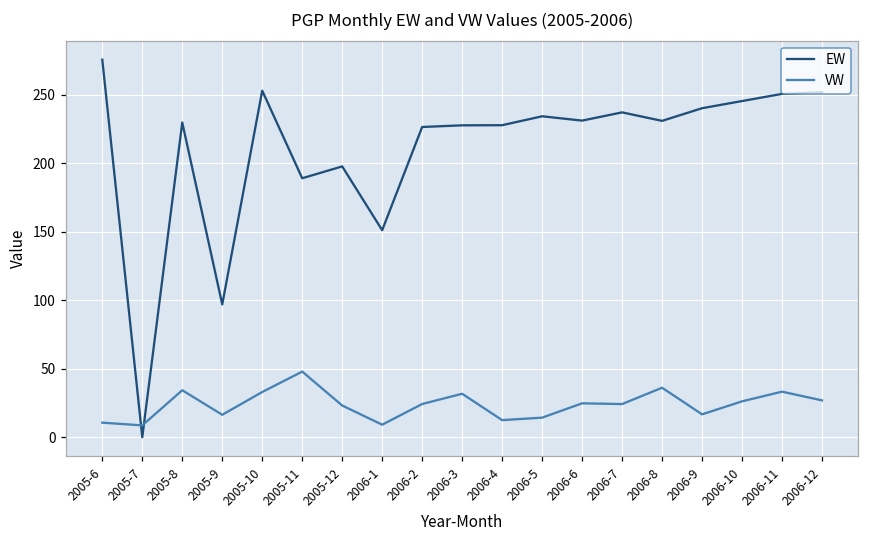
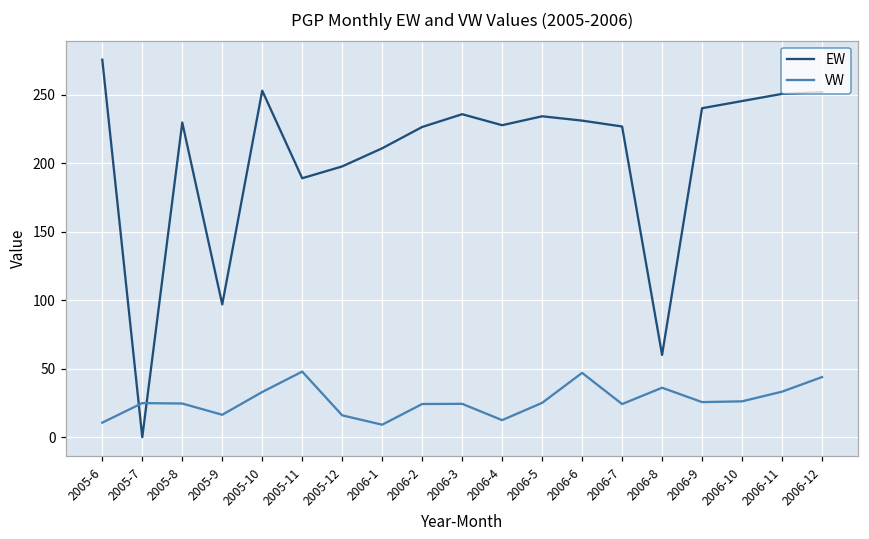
  {
    "EW": {
      "2005-6": 276,
      "2005-7": 0,
      "2005-8": 230,
      "2005-9": 97,
      "2005-10": 253,
      "2005-11": 189,
      "2005-12": 198,
-     "2006-1": 151,
+     "2006-1": 211,
      "2006-2": 226,
-     "2006-3": 228,
+     "2006-3": 236,
      "2006-4": 228,
      "2006-5": 234,
      "2006-6": 231,
-     "2006-7": 237,
-     "2006-8": 231,
+     "2006-7": 227,
+     "2006-8": 60,
      "2006-9": 240,
      "2006-10": 245
    },
    "VW": {
      "2005-6": 11,
-     "2005-7": 9,
-     "2005-8": 34,
+     "2005-7": 25,
+     "2005-8": 25,
      "2005-9": 17,
      "2005-10": 33,
      "2005-11": 48,
-     "2005-12": 23,
+     "2005-12": 16,
      "2006-1": 9,
      "2006-2": 24,
-     "2006-3": 32,
+     "2006-3": 24,
      "2006-4": 13,
-     "2006-5": 14,
-     "2006-6": 25,
+     "2006-5": 25,
+     "2006-6": 47,
      "2006-7": 24,
      "2006-8": 36,
-     "2006-9": 17,
+     "2006-9": 26,
      "2006-10": 26,
      "2006-11": 33,
-     "2006-12": 27
+     "2006-12": 44
    }
  }
